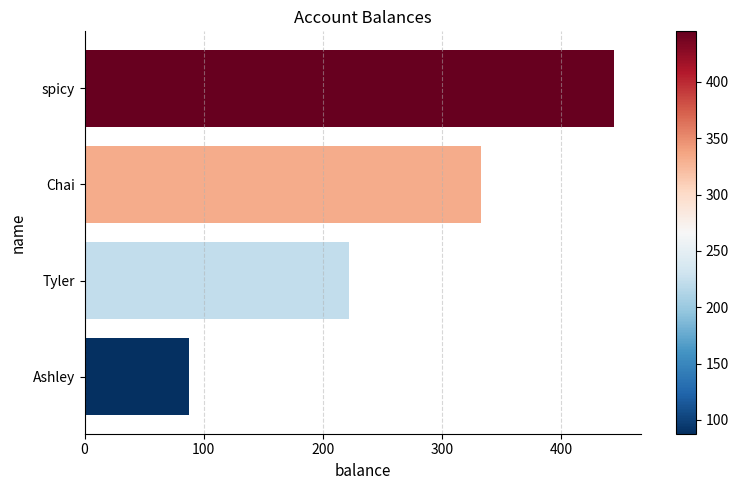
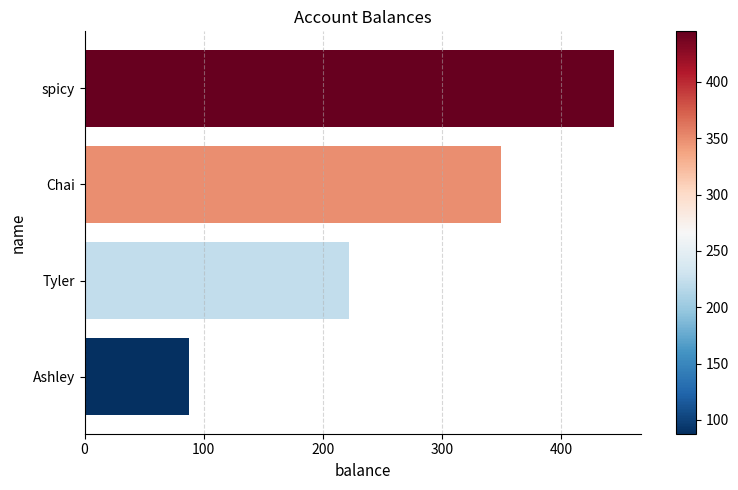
  {
    "spicy": 445,
-   "Chai": 333,
+   "Chai": 350,
    "Tyler": 222,
    "Ashley": 88
  }
